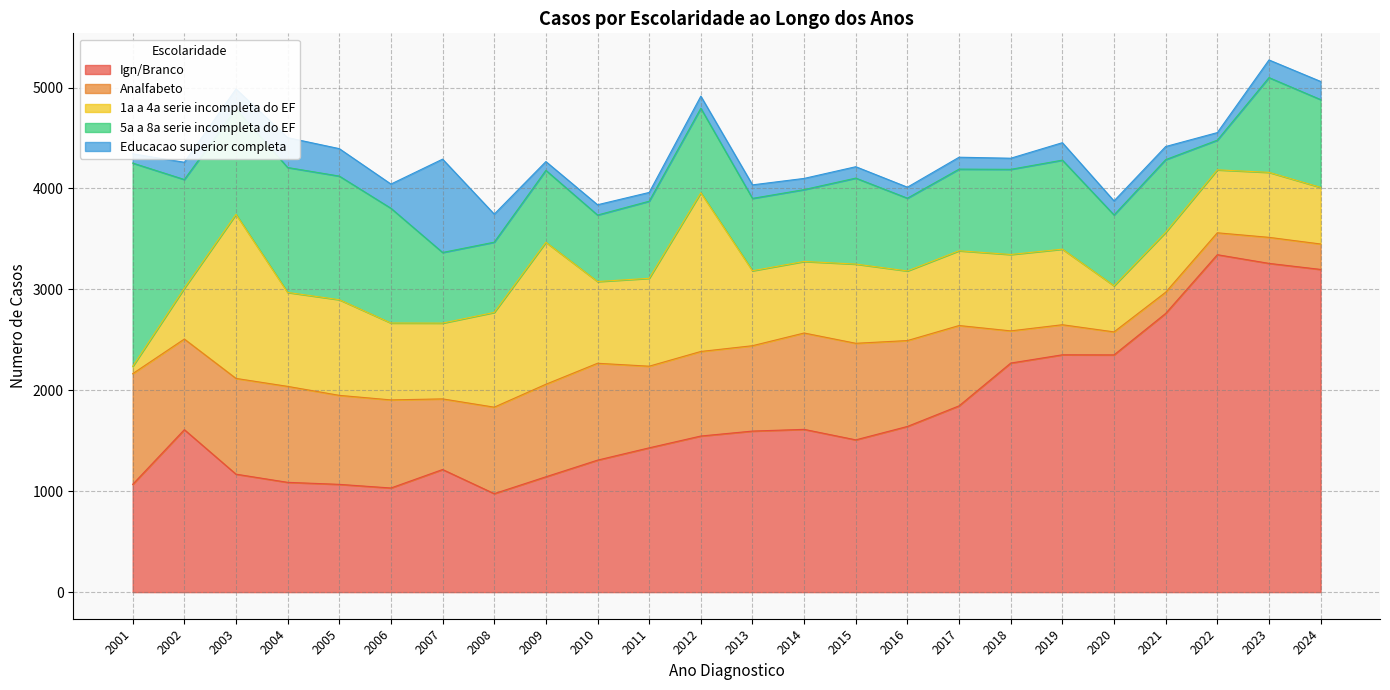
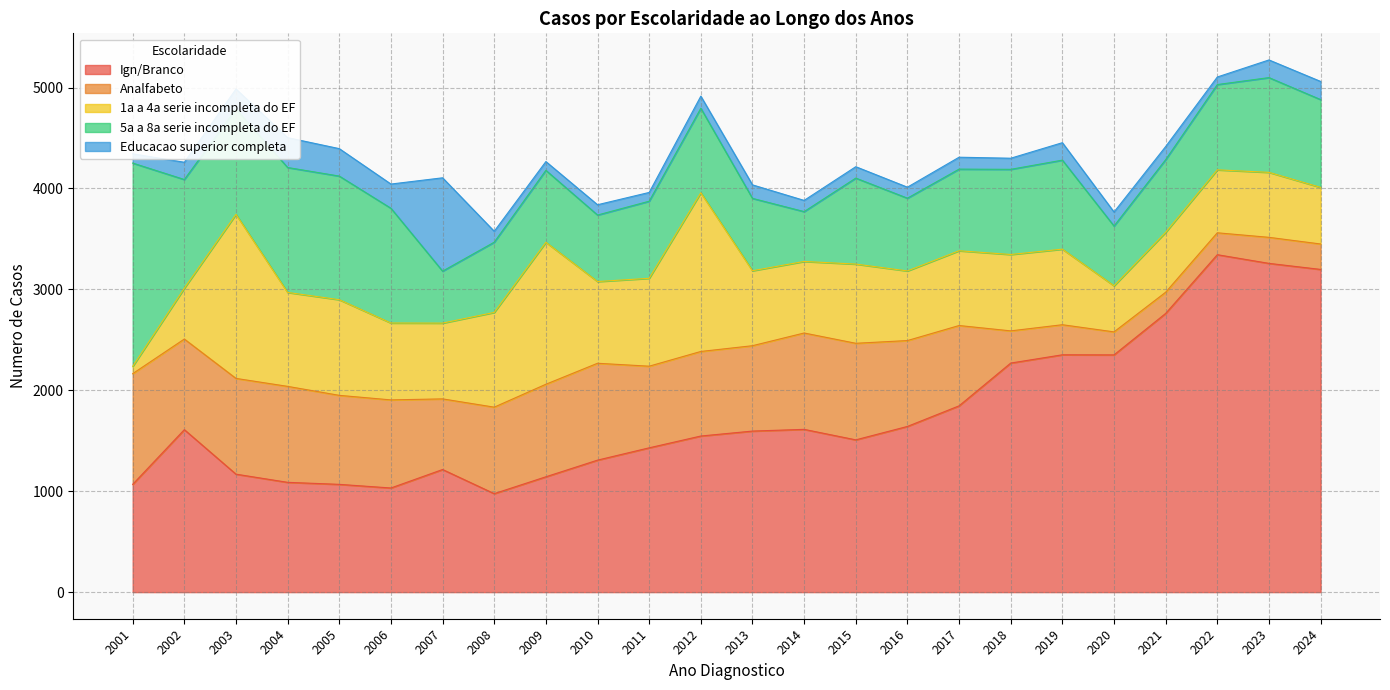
  {
    "1a a 4a serie incompleta do EF": {
      "2001": 70,
      "2002": 500,
      "2003": 1630,
      "2004": 930,
      "2005": 950,
      "2006": 760,
      "2007": 750,
      "2008": 940,
      "2009": 1410,
      "2010": 810,
      "2011": 870,
      "2012": 1570,
      "2013": 740,
      "2014": 710,
      "2015": 790,
      "2016": 690,
      "2017": 740,
      "2018": 760,
      "2019": 750,
      "2020": 460,
      "2021": 590,
      "2022": 620,
      "2023": 640,
      "2024": 560
    },
    "5a a 8a serie incompleta do EF": {
      "2001": 2020,
      "2002": 1080,
      "2004": 1240,
      "2005": 1230,
      "2006": 1140,
-     "2007": 700,
+     "2007": 520,
      "2008": 700,
      "2009": 710,
      "2010": 660,
      "2011": 760,
      "2012": 840,
      "2013": 720,
-     "2014": 710,
+     "2014": 490,
      "2015": 850,
      "2016": 720,
      "2017": 810,
      "2018": 840,
      "2019": 880,
-     "2020": 700,
+     "2020": 590,
      "2021": 720,
-     "2022": 290,
+     "2022": 850,
      "2023": 940,
      "2024": 870
    },
    "Educacao superior completa": {
      "2002": 170,
      "2005": 270,
      "2006": 240,
      "2007": 930,
-     "2008": 280,
+     "2008": 110,
      "2009": 90,
      "2010": 100,
      "2011": 90,
      "2012": 120,
      "2013": 130,
      "2014": 110,
      "2015": 110,
      "2016": 110,
      "2017": 120,
      "2018": 110,
      "2019": 170,
      "2020": 140,
      "2021": 130,
      "2022": 80,
      "2023": 180,
      "2024": 180
    }
  }
